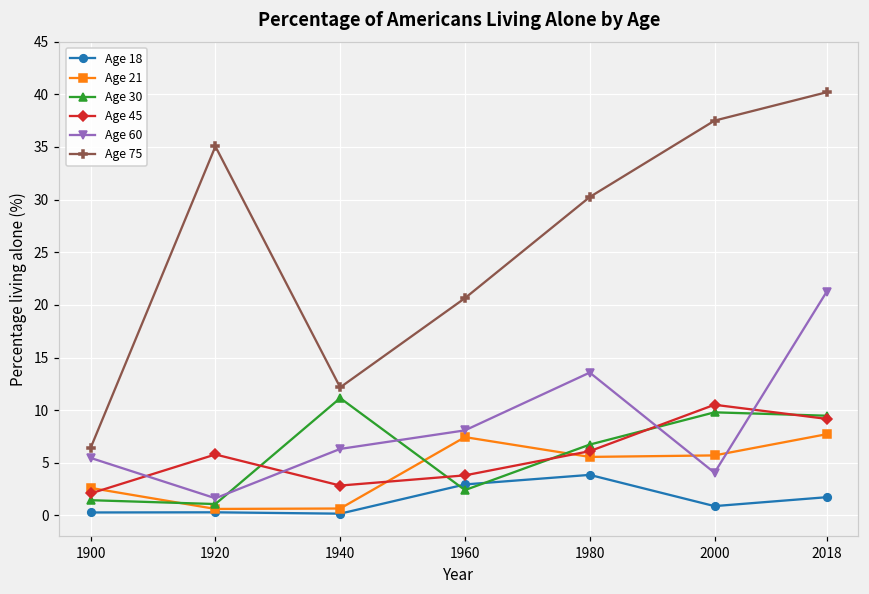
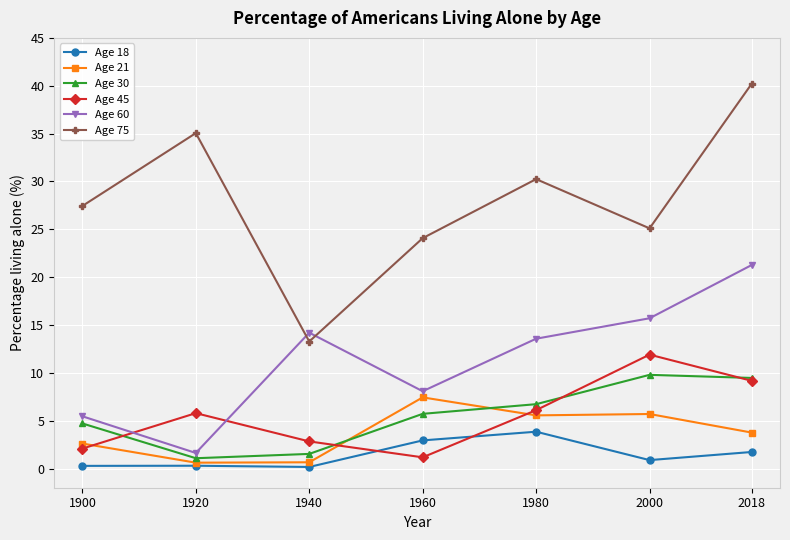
  {
    "Age 18": {
      "1900": 0,
      "1920": 0,
      "1940": 0,
      "1960": 3,
      "1980": 4,
      "2000": 1,
      "2018": 2
    },
    "Age 21": {
      "1900": 3,
      "1920": 1,
      "1940": 1,
      "1960": 7,
      "1980": 6,
      "2000": 6,
-     "2018": 8
+     "2018": 4
    },
    "Age 30": {
-     "1900": 1,
+     "1900": 5,
      "1920": 1,
-     "1940": 11,
-     "1960": 2,
+     "1940": 2,
+     "1960": 6,
      "1980": 7,
      "2000": 10,
      "2018": 9
    },
    "Age 45": {
      "1900": 2,
      "1920": 6,
      "1940": 3,
-     "1960": 4,
+     "1960": 1,
      "1980": 6,
-     "2000": 11,
+     "2000": 12,
      "2018": 9
    },
    "Age 60": {
      "1900": 5,
      "1920": 2,
-     "1940": 6,
+     "1940": 14,
      "1960": 8,
      "1980": 14,
-     "2000": 4,
+     "2000": 16,
      "2018": 21
    },
    "Age 75": {
-     "1900": 6,
+     "1900": 27,
      "1920": 35,
-     "1940": 12,
-     "1960": 21,
+     "1940": 13,
+     "1960": 24,
      "1980": 30,
-     "2000": 38,
+     "2000": 25,
      "2018": 40
    }
  }
